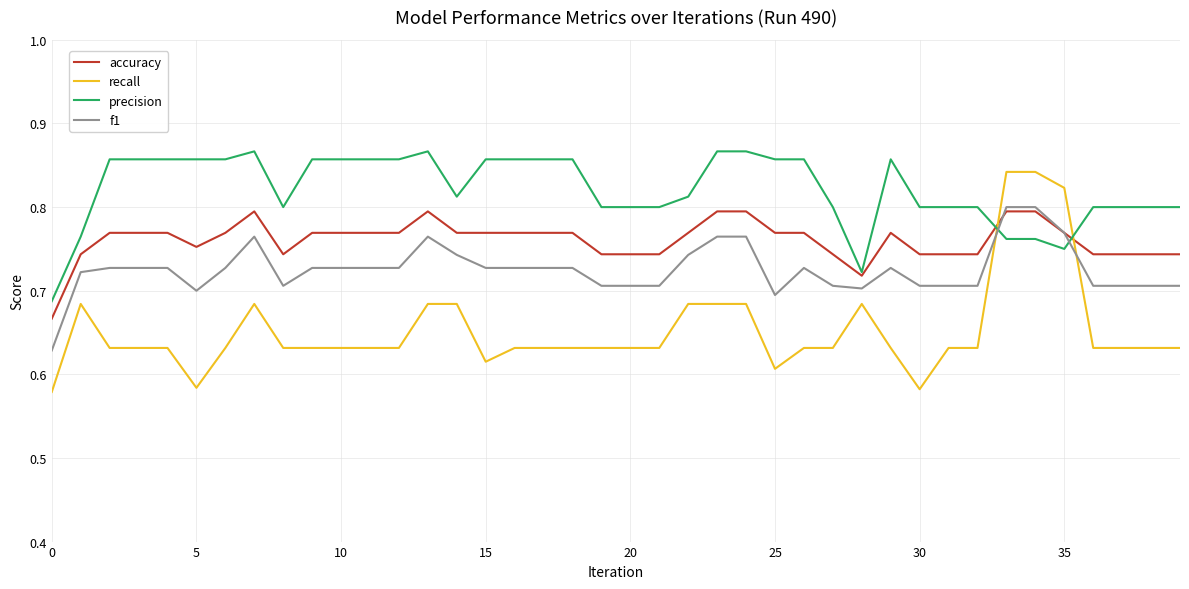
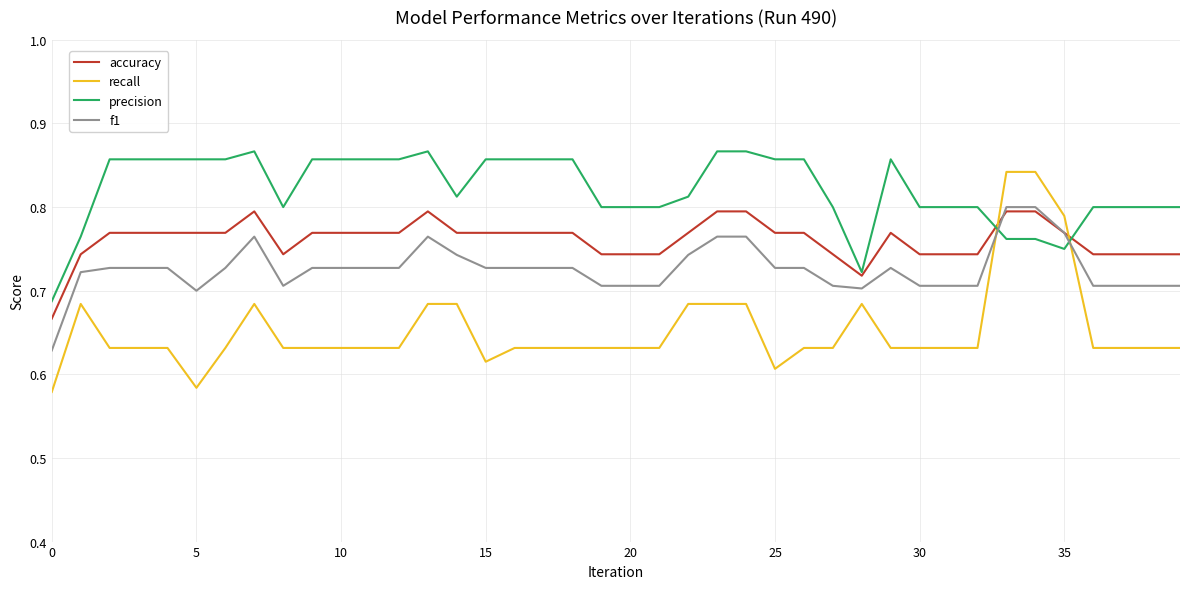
  {
    "accuracy": {
      "0": 0.67,
-     "5": 0.75,
+     "5": 0.77,
      "10": 0.77,
      "15": 0.77,
      "20": 0.74,
      "25": 0.77,
      "30": 0.74
    },
    "recall": {
      "0": 0.58,
      "5": 0.58,
      "10": 0.63,
      "15": 0.62,
      "20": 0.63,
      "25": 0.61,
-     "30": 0.58,
-     "35": 0.82
+     "30": 0.63,
+     "35": 0.79
    },
    "precision": {
      "0": 0.69,
      "5": 0.86,
      "10": 0.86,
      "15": 0.86,
      "20": 0.80,
      "25": 0.86,
      "30": 0.80,
      "35": 0.75
    },
    "f1": {
      "0": 0.63,
      "5": 0.70,
      "10": 0.73,
      "15": 0.73,
      "20": 0.71,
-     "25": 0.69,
+     "25": 0.73,
      "30": 0.71
    }
  }
